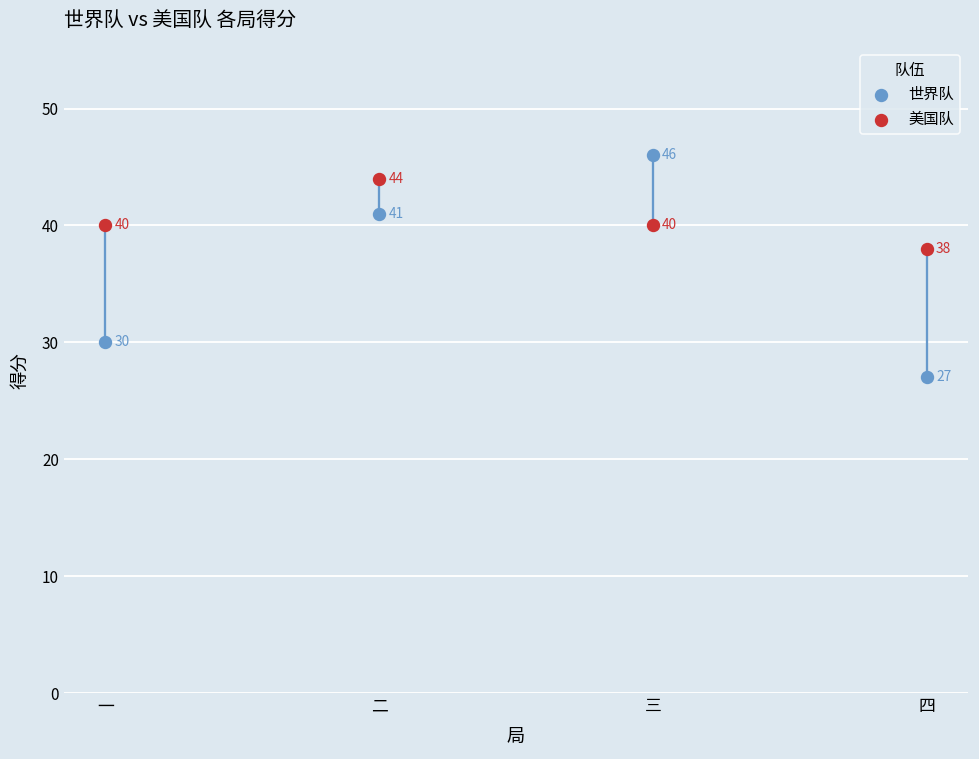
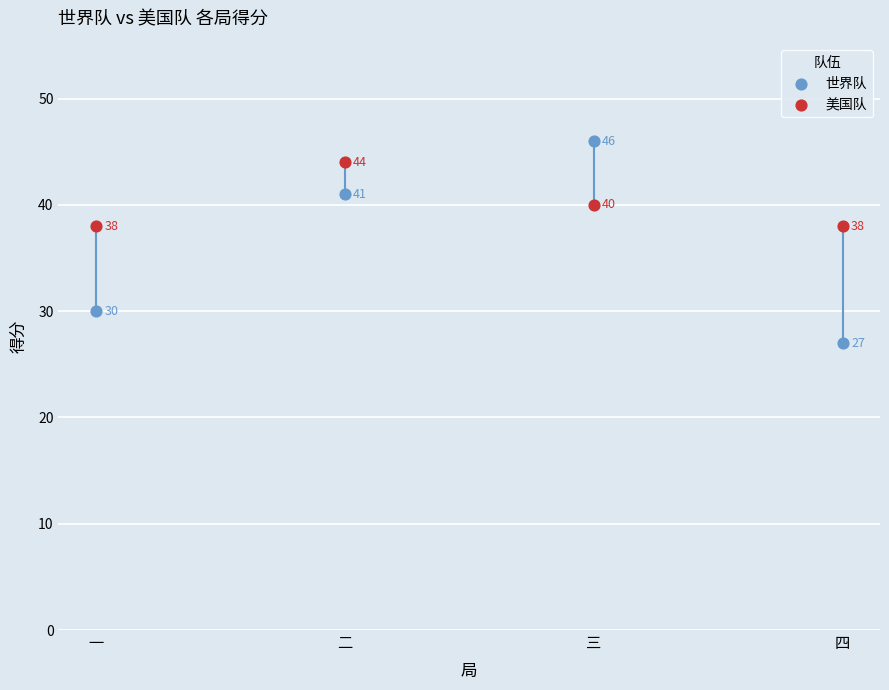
  {
    "美国队": {
-     "一": 40
+     "一": 38
    }
  }
